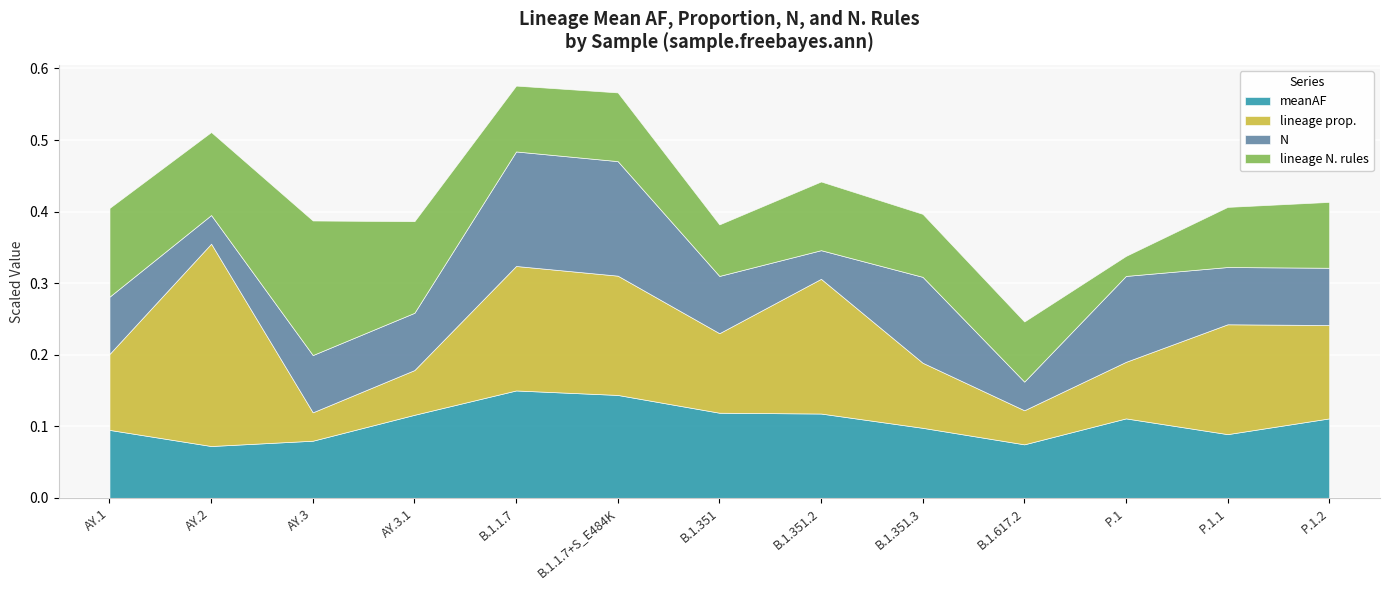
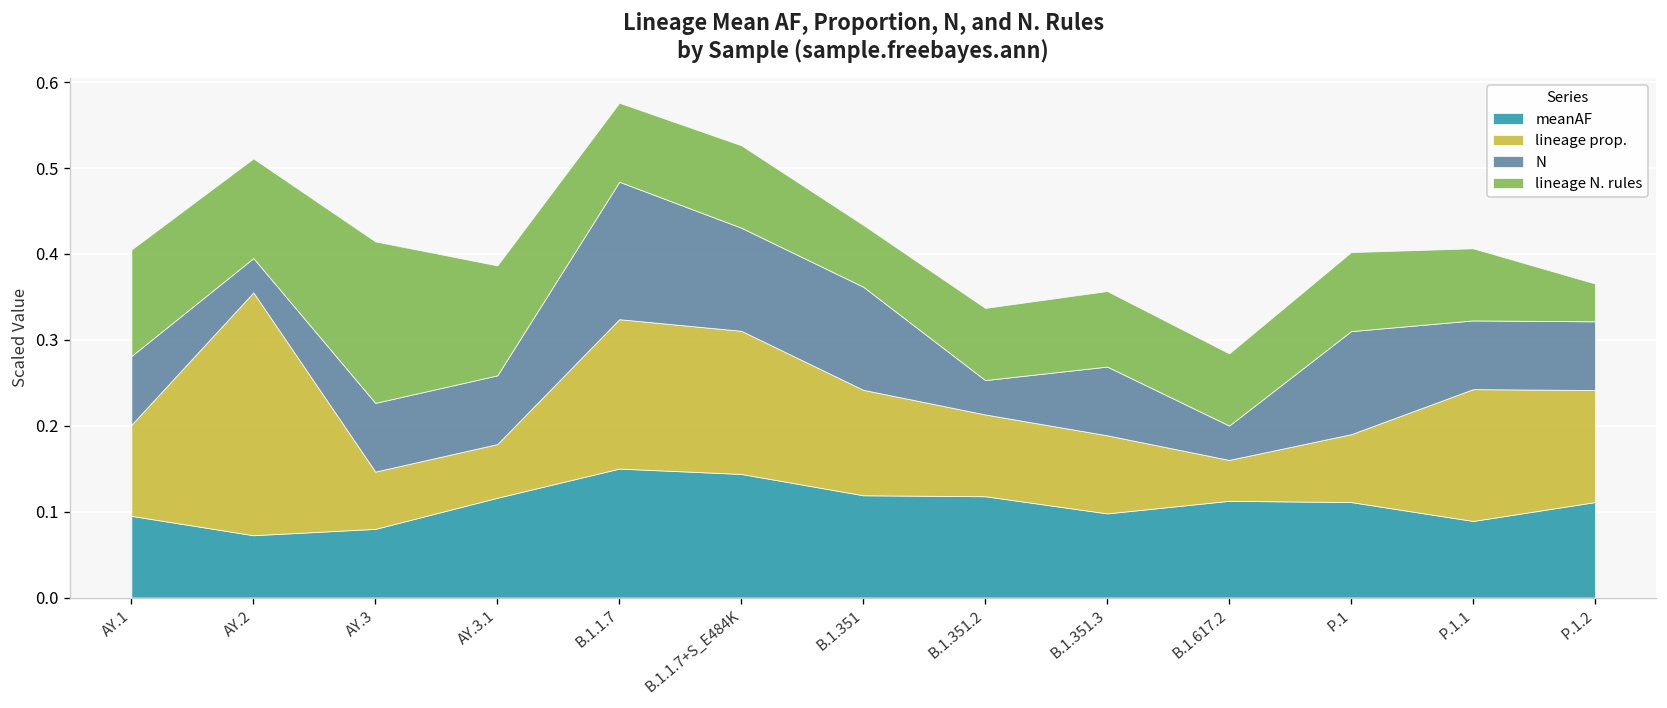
  {
    "meanAF": {
      "AY.1": 0.10,
      "AY.2": 0.07,
      "AY.3": 0.08,
      "AY.3.1": 0.12,
      "B.1.1.7": 0.15,
      "B.1.1.7+S_E484K": 0.14,
      "B.1.351": 0.12,
      "B.1.351.2": 0.12,
      "B.1.351.3": 0.10,
-     "B.1.617.2": 0.07,
+     "B.1.617.2": 0.11,
      "P.1": 0.11,
      "P.1.1": 0.09,
      "P.1.2": 0.11
    },
    "lineage prop.": {
      "AY.1": 0.11,
      "AY.2": 0.28,
-     "AY.3": 0.04,
+     "AY.3": 0.07,
      "AY.3.1": 0.06,
      "B.1.1.7": 0.17,
      "B.1.1.7+S_E484K": 0.17,
-     "B.1.351": 0.11,
-     "B.1.351.2": 0.19,
+     "B.1.351": 0.12,
+     "B.1.351.2": 0.10,
      "B.1.351.3": 0.09,
      "B.1.617.2": 0.05,
      "P.1": 0.08,
      "P.1.1": 0.15,
      "P.1.2": 0.13
    },
    "N": {
      "AY.1": 0.08,
      "AY.2": 0.04,
      "AY.3": 0.08,
      "AY.3.1": 0.08,
      "B.1.1.7": 0.16,
-     "B.1.1.7+S_E484K": 0.16,
-     "B.1.351": 0.08,
+     "B.1.1.7+S_E484K": 0.12,
+     "B.1.351": 0.12,
      "B.1.351.2": 0.04,
-     "B.1.351.3": 0.12,
+     "B.1.351.3": 0.08,
      "B.1.617.2": 0.04,
      "P.1": 0.12,
      "P.1.1": 0.08,
      "P.1.2": 0.08
    },
    "lineage N. rules": {
      "AY.1": 0.12,
      "AY.2": 0.12,
      "AY.3": 0.19,
      "AY.3.1": 0.13,
      "B.1.1.7": 0.09,
      "B.1.1.7+S_E484K": 0.10,
      "B.1.351": 0.07,
-     "B.1.351.2": 0.10,
+     "B.1.351.2": 0.08,
      "B.1.351.3": 0.09,
      "B.1.617.2": 0.08,
-     "P.1": 0.03,
+     "P.1": 0.09,
      "P.1.1": 0.08,
-     "P.1.2": 0.09
+     "P.1.2": 0.04
    }
  }
